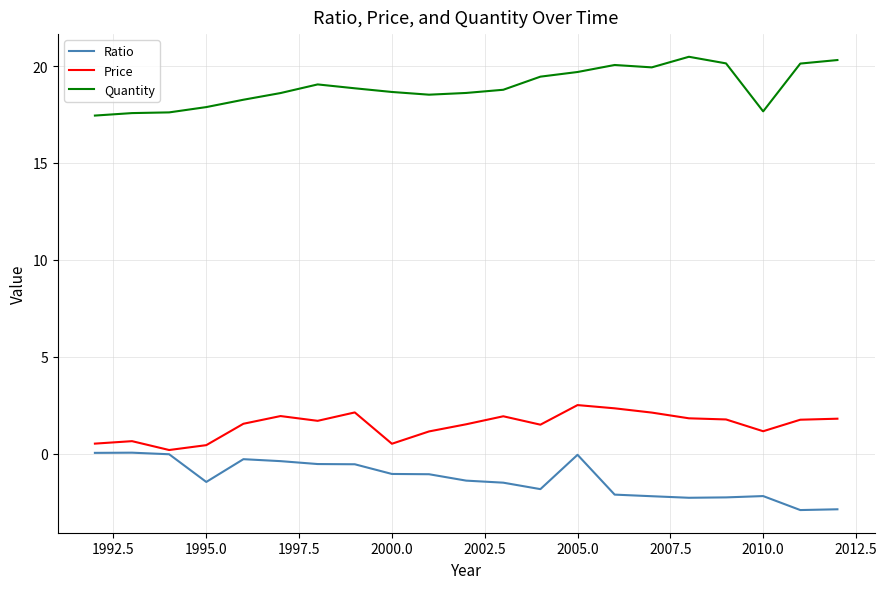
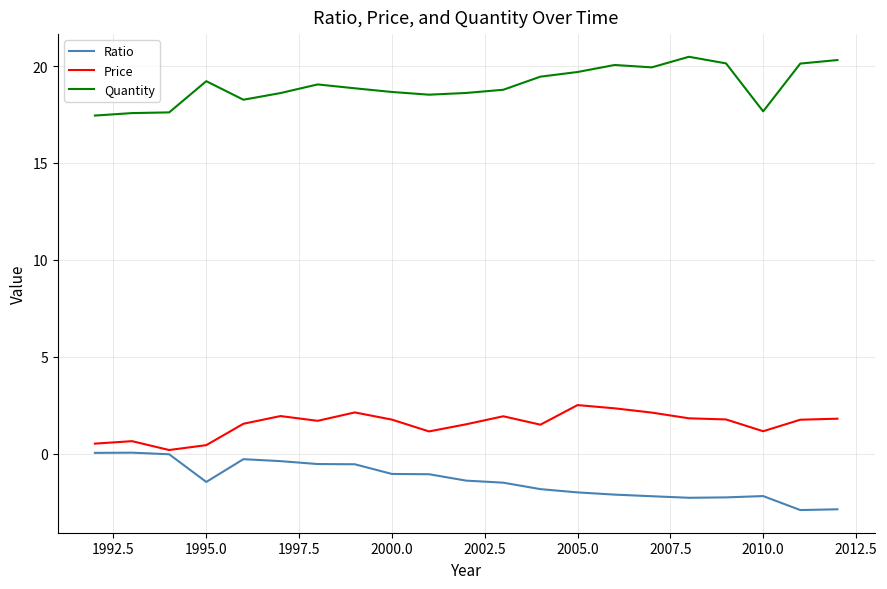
  {
    "Ratio": {
      "1995.0": -1.5,
      "2000.0": -1.1,
-     "2005.0": -0.1,
+     "2005.0": -2.0,
      "2010.0": -2.2
    },
    "Price": {
      "1995.0": 0.4,
-     "2000.0": 0.5,
+     "2000.0": 1.8,
      "2005.0": 2.5,
      "2010.0": 1.2
    },
    "Quantity": {
-     "1995.0": 17.9,
+     "1995.0": 19.2,
      "2000.0": 18.7,
      "2005.0": 19.7,
      "2010.0": 17.7
    }
  }
